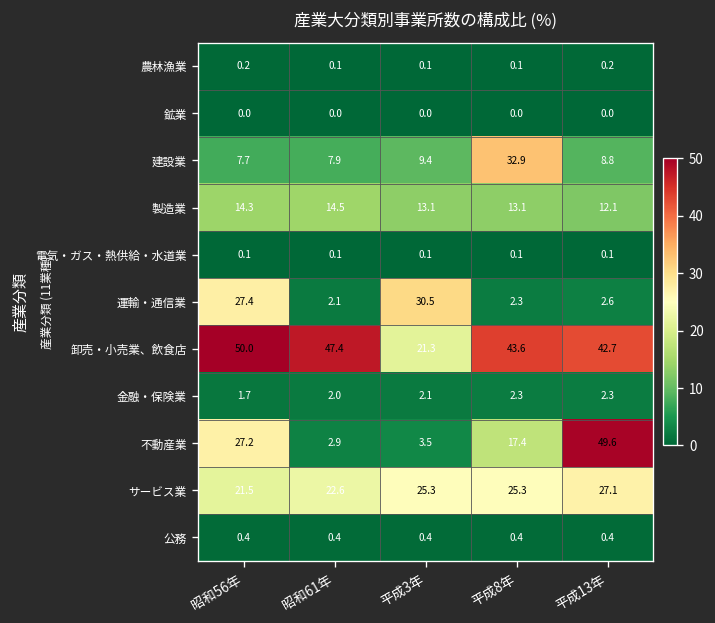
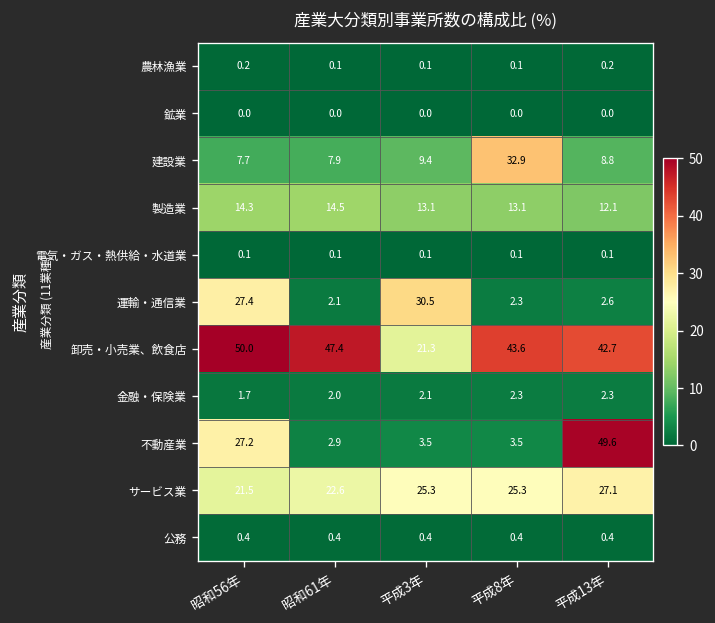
  {
    "農林漁業": {
      "昭和56年": 0.2,
      "昭和61年": 0.1,
      "平成3年": 0.1,
      "平成8年": 0.1,
      "平成13年": 0.2
    },
    "鉱業": {
      "昭和56年": 0.0,
      "昭和61年": 0.0,
      "平成3年": 0.0,
      "平成8年": 0.0,
      "平成13年": 0.0
    },
    "建設業": {
      "昭和56年": 7.7,
      "昭和61年": 7.9,
      "平成3年": 9.4,
      "平成8年": 32.9,
      "平成13年": 8.8
    },
    "製造業": {
      "昭和56年": 14.3,
      "昭和61年": 14.5,
      "平成3年": 13.1,
      "平成8年": 13.1,
      "平成13年": 12.1
    },
    "電気・ガス・熱供給・水道業": {
      "昭和56年": 0.1,
      "昭和61年": 0.1,
      "平成3年": 0.1,
      "平成8年": 0.1,
      "平成13年": 0.1
    },
    "運輸・通信業": {
      "昭和56年": 27.4,
      "昭和61年": 2.1,
      "平成3年": 30.5,
      "平成8年": 2.3,
      "平成13年": 2.6
    },
    "卸売・小売業、飲食店": {
      "昭和56年": 50.0,
      "昭和61年": 47.4,
      "平成3年": 21.3,
      "平成8年": 43.6,
      "平成13年": 42.7
    },
    "金融・保険業": {
      "昭和56年": 1.7,
      "昭和61年": 2.0,
      "平成3年": 2.1,
      "平成8年": 2.3,
      "平成13年": 2.3
    },
    "不動産業": {
      "昭和56年": 27.2,
      "昭和61年": 2.9,
      "平成3年": 3.5,
-     "平成8年": 17.4,
+     "平成8年": 3.5,
      "平成13年": 49.6
    },
    "サービス業": {
      "昭和56年": 21.5,
      "昭和61年": 22.6,
      "平成3年": 25.3,
      "平成8年": 25.3,
      "平成13年": 27.1
    },
    "公務": {
      "昭和56年": 0.4,
      "昭和61年": 0.4,
      "平成3年": 0.4,
      "平成8年": 0.4,
      "平成13年": 0.4
    }
  }
